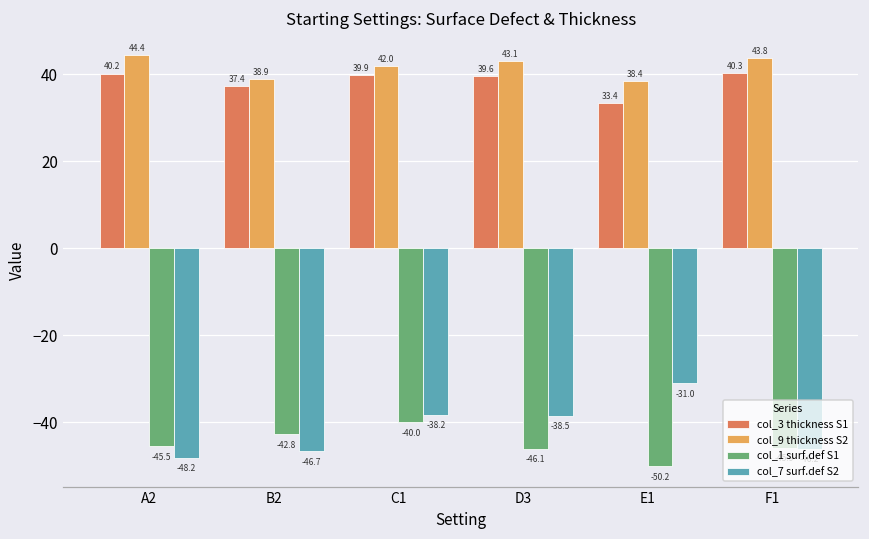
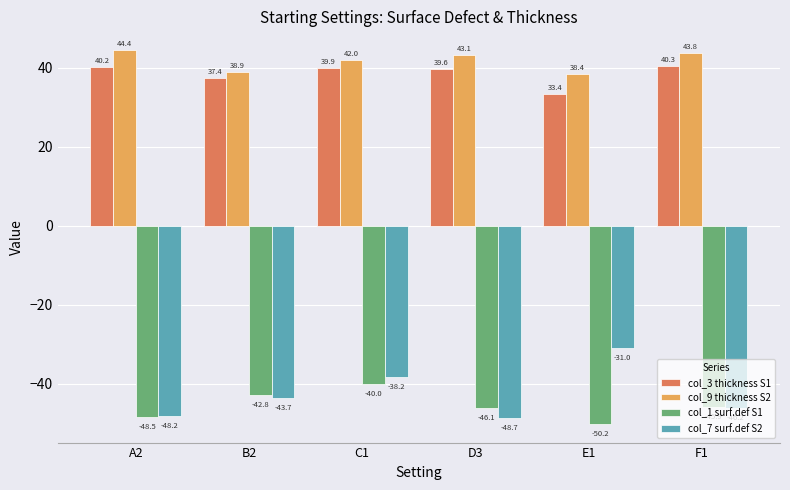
  {
    "col_1 surf.def S1": {
-     "A2": -45.5,
+     "A2": -48.5,
      "B2": -42.8,
      "C1": -40.0,
      "D3": -46.1,
      "E1": -50.2
    },
    "col_7 surf.def S2": {
      "A2": -48.2,
-     "B2": -46.7,
+     "B2": -43.7,
      "C1": -38.2,
-     "D3": -38.5,
+     "D3": -48.7,
      "E1": -31.0
    }
  }
